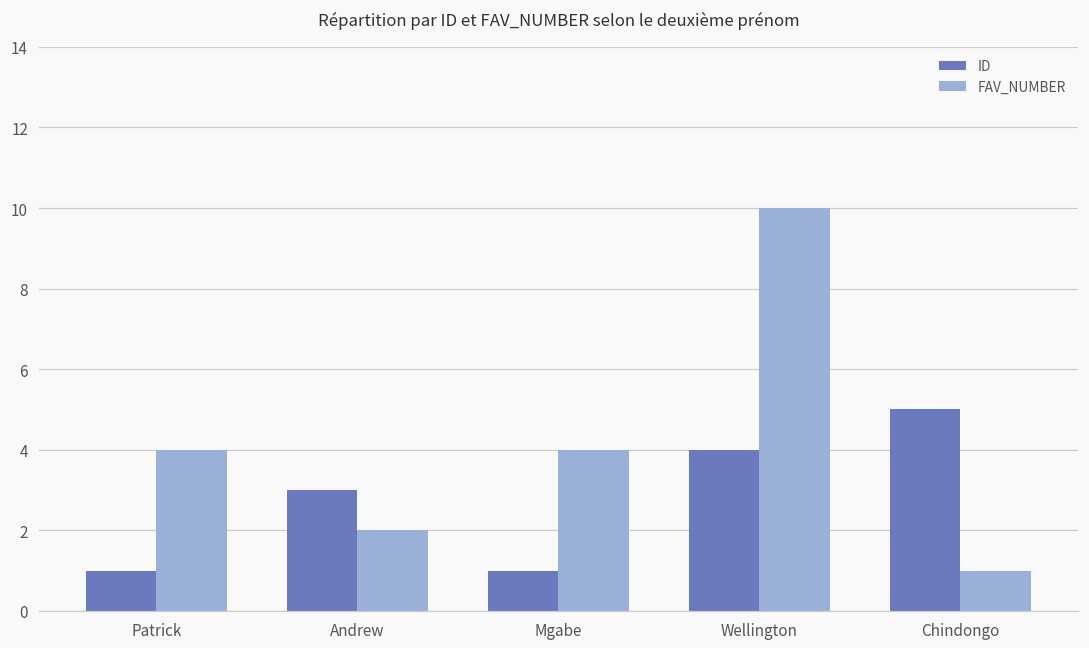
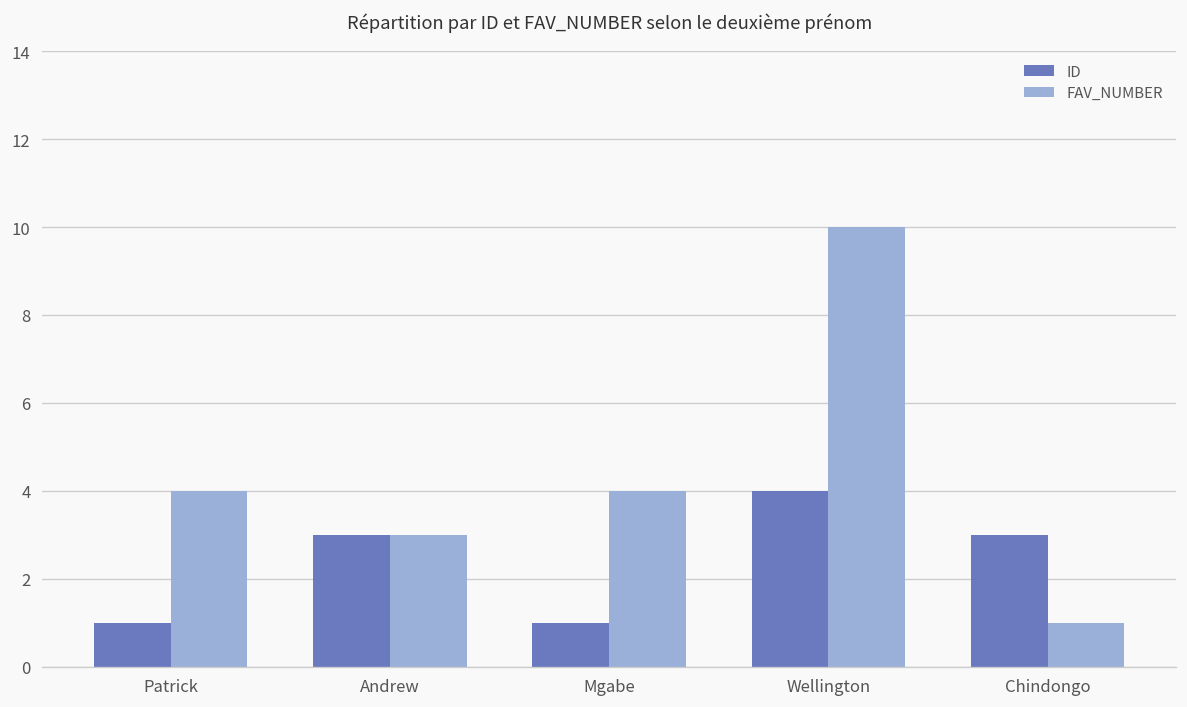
  {
    "ID": {
      "Patrick": 1,
      "Andrew": 3,
      "Mgabe": 1,
      "Wellington": 4,
-     "Chindongo": 5
+     "Chindongo": 3
    },
    "FAV_NUMBER": {
      "Patrick": 4,
-     "Andrew": 2,
+     "Andrew": 3,
      "Mgabe": 4,
      "Wellington": 10,
      "Chindongo": 1
    }
  }
